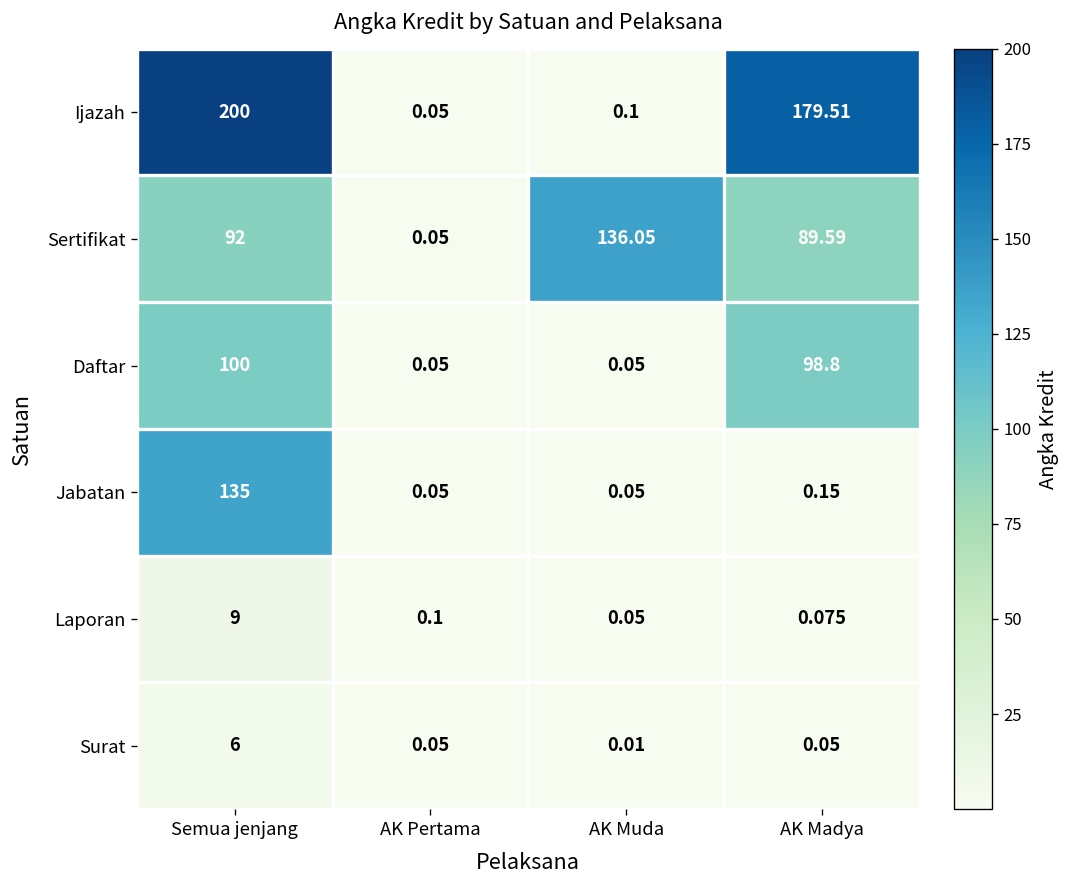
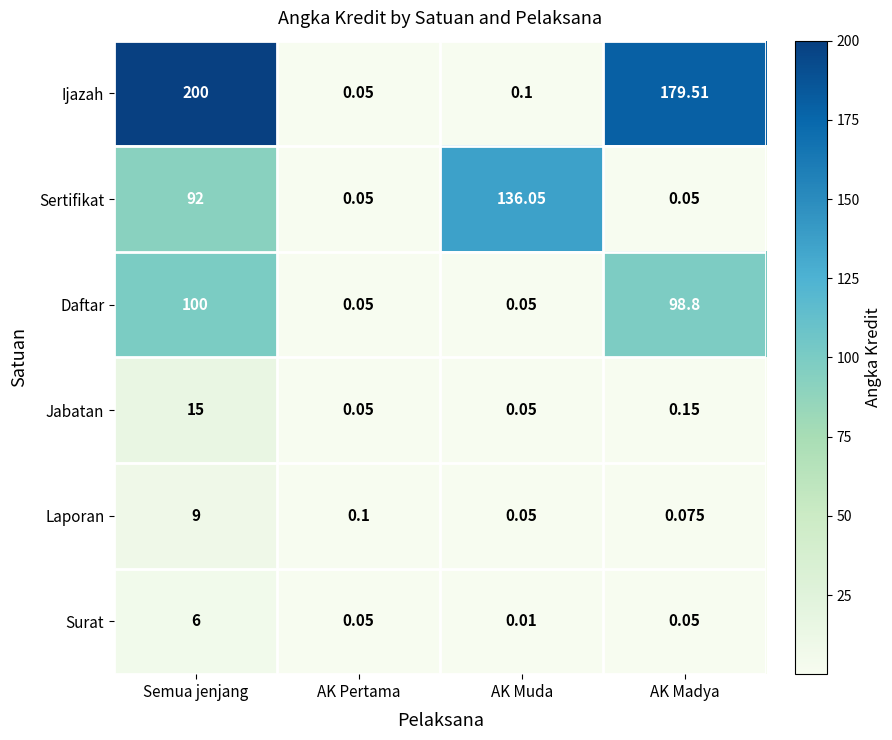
  {
    "Ijazah": {
      "Semua jenjang": 200,
      "AK Pertama": 0.05,
      "AK Muda": 0.1,
      "AK Madya": 179.51
    },
    "Sertifikat": {
      "Semua jenjang": 92,
      "AK Pertama": 0.05,
      "AK Muda": 136.05,
-     "AK Madya": 89.59
+     "AK Madya": 0.05
    },
    "Daftar": {
      "Semua jenjang": 100,
      "AK Pertama": 0.05,
      "AK Muda": 0.05,
      "AK Madya": 98.8
    },
    "Jabatan": {
-     "Semua jenjang": 135,
+     "Semua jenjang": 15,
      "AK Pertama": 0.05,
      "AK Muda": 0.05,
      "AK Madya": 0.15
    },
    "Laporan": {
      "Semua jenjang": 9,
      "AK Pertama": 0.1,
      "AK Muda": 0.05,
      "AK Madya": 0.075
    },
    "Surat": {
      "Semua jenjang": 6,
      "AK Pertama": 0.05,
      "AK Muda": 0.01,
      "AK Madya": 0.05
    }
  }
